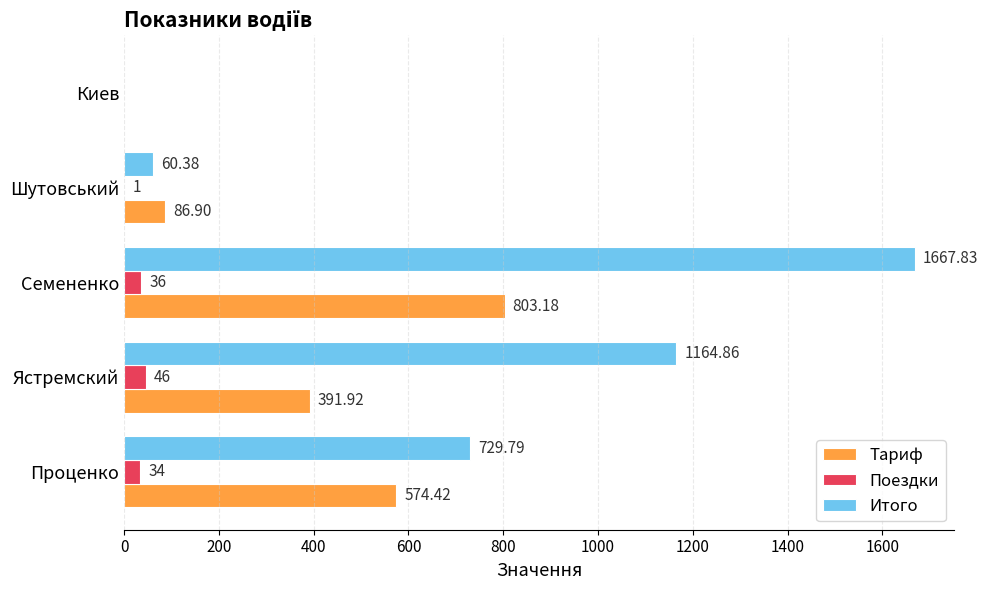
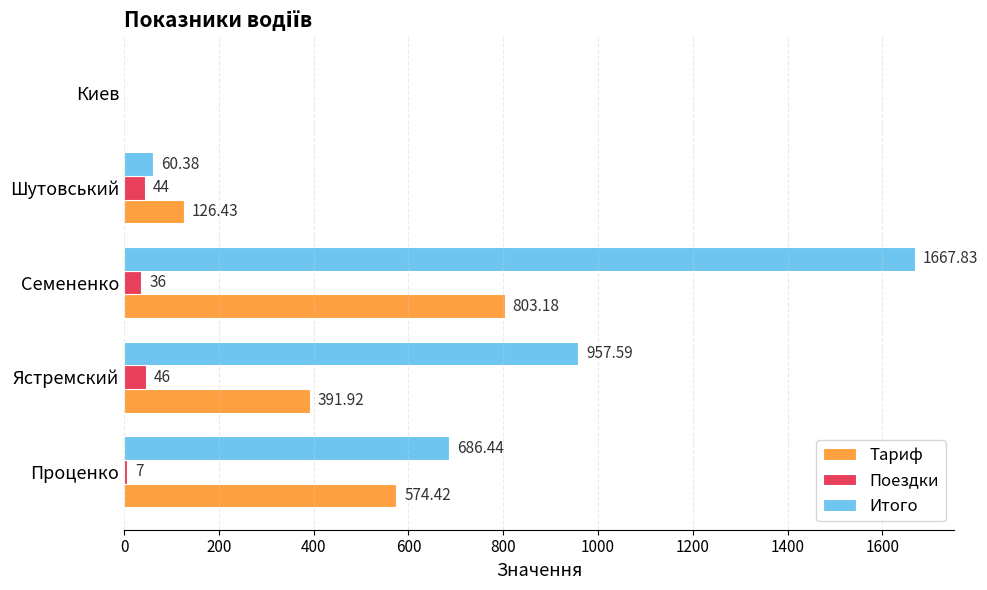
  {
    "Тариф": {
-     "Шутовський": 86.90,
+     "Шутовський": 126.43,
      "Семененко": 803.18,
      "Ястремский": 391.92,
      "Проценко": 574.42
    },
    "Поездки": {
-     "Шутовський": 1,
+     "Шутовський": 44,
      "Семененко": 36,
      "Ястремский": 46,
-     "Проценко": 34
+     "Проценко": 7
    },
    "Итого": {
      "Шутовський": 60.38,
      "Семененко": 1667.83,
-     "Ястремский": 1164.86,
-     "Проценко": 729.79
+     "Ястремский": 957.59,
+     "Проценко": 686.44
    }
  }
